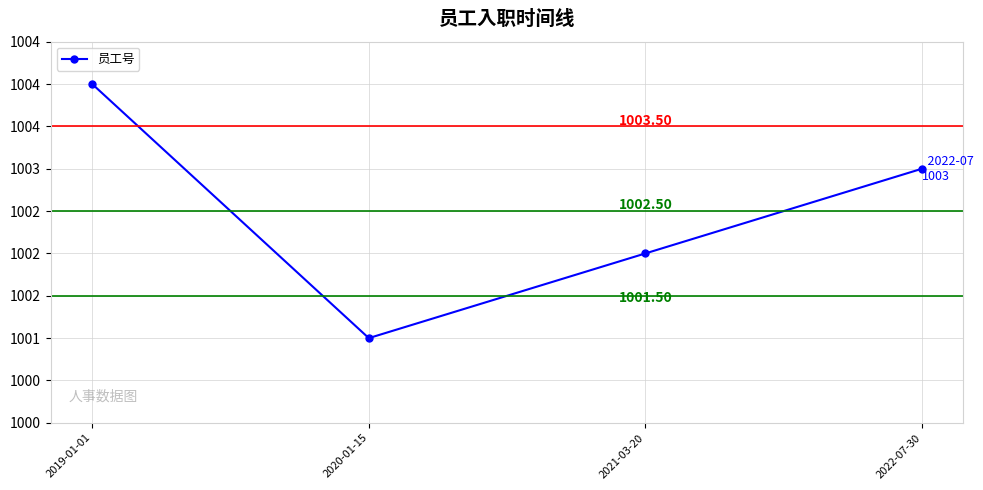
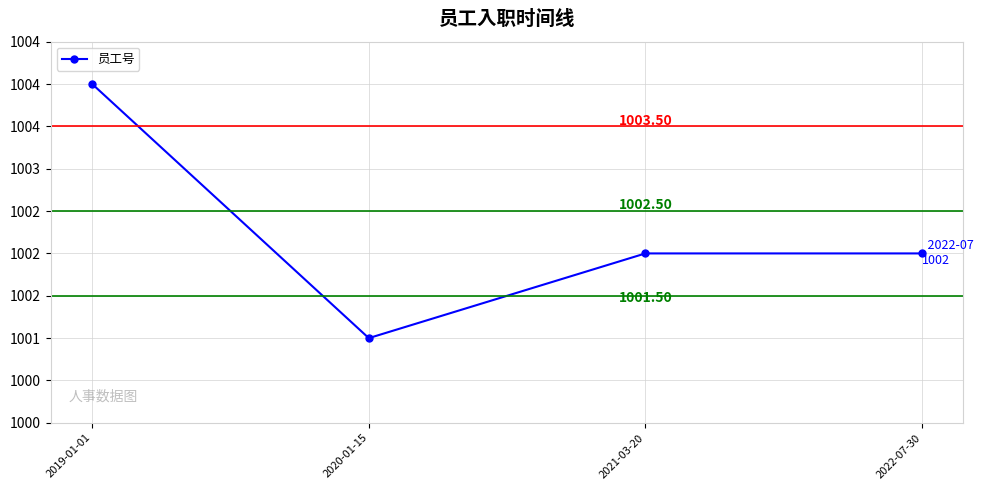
  {
-   "2022-07-30": 1003
+   "2022-07-30": 1002
  }
